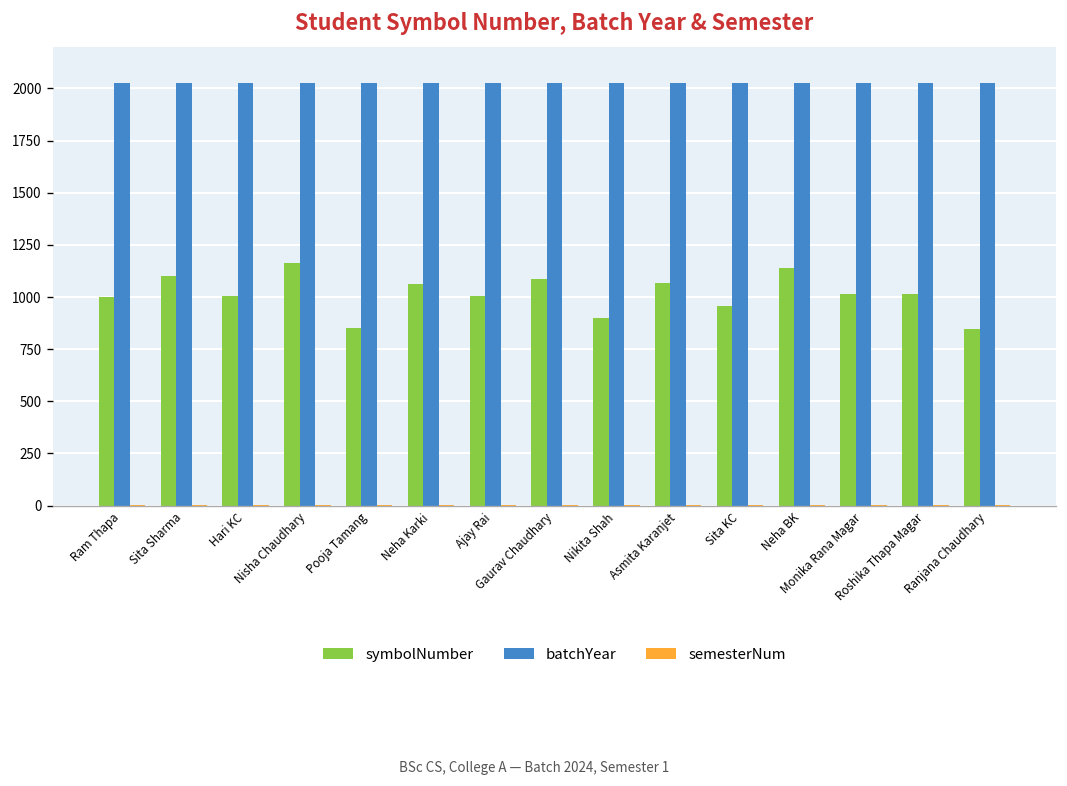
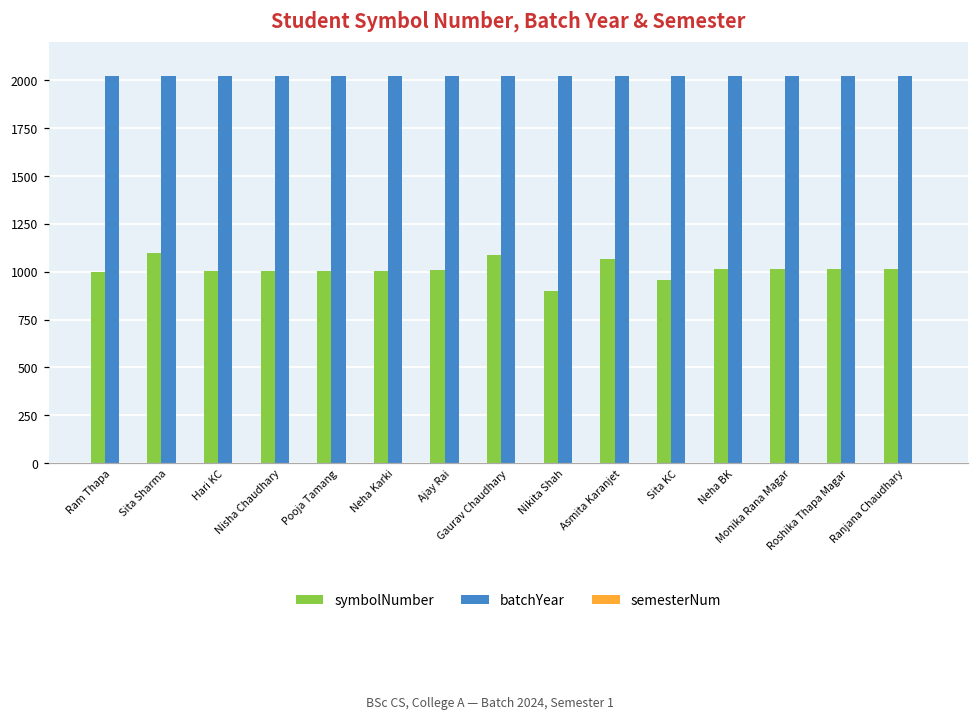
  {
    "symbolNumber": {
      "Ram Thapa": 1000,
      "Sita Sharma": 1100,
      "Hari KC": 1000,
-     "Nisha Chaudhary": 1170,
-     "Pooja Tamang": 850,
-     "Neha Karki": 1060,
+     "Nisha Chaudhary": 1000,
+     "Pooja Tamang": 1010,
+     "Neha Karki": 1010,
      "Ajay Rai": 1010,
      "Gaurav Chaudhary": 1090,
      "Nikita Shah": 900,
      "Asmita Karanjet": 1070,
      "Sita KC": 960,
-     "Neha BK": 1140,
+     "Neha BK": 1010,
      "Monika Rana Magar": 1010,
      "Roshika Thapa Magar": 1010,
-     "Ranjana Chaudhary": 850
+     "Ranjana Chaudhary": 1020
    },
    "batchYear": {
      "Ram Thapa": 2020,
      "Sita Sharma": 2020,
      "Hari KC": 2020,
      "Nisha Chaudhary": 2020,
      "Pooja Tamang": 2020,
      "Neha Karki": 2020,
      "Ajay Rai": 2020,
      "Gaurav Chaudhary": 2020,
      "Nikita Shah": 2020,
      "Asmita Karanjet": 2020,
      "Sita KC": 2020,
      "Neha BK": 2020,
      "Monika Rana Magar": 2020,
      "Roshika Thapa Magar": 2020,
      "Ranjana Chaudhary": 2020
    }
  }
